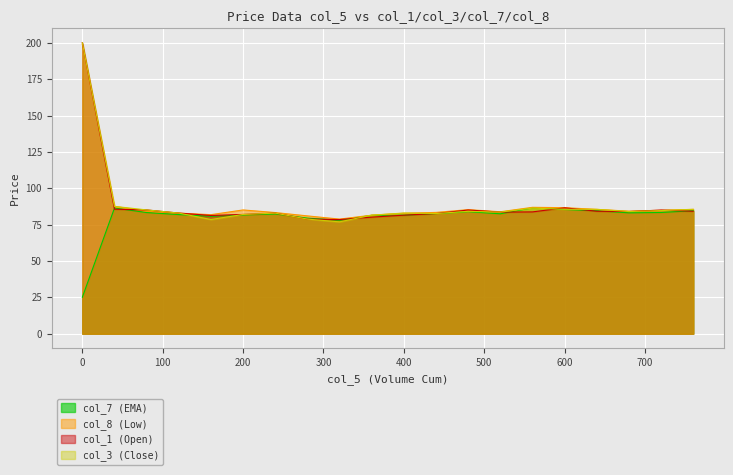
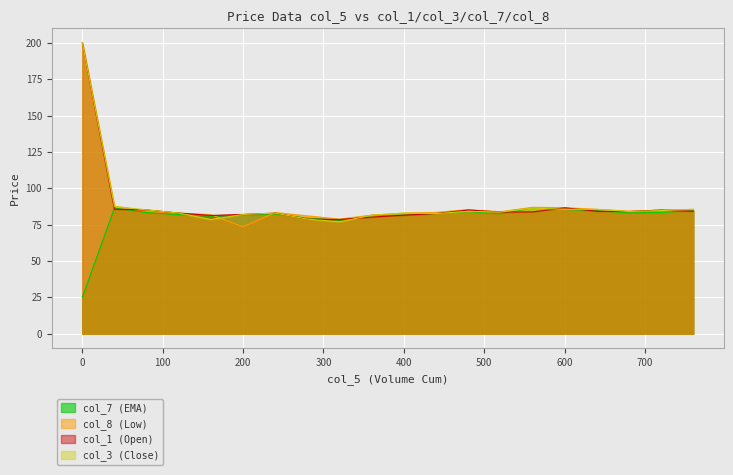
  {
    "col_7 (EMA)": {
      "0": 25
    },
    "col_8 (Low)": {
-     "200": 85
+     "200": 74
    }
  }
